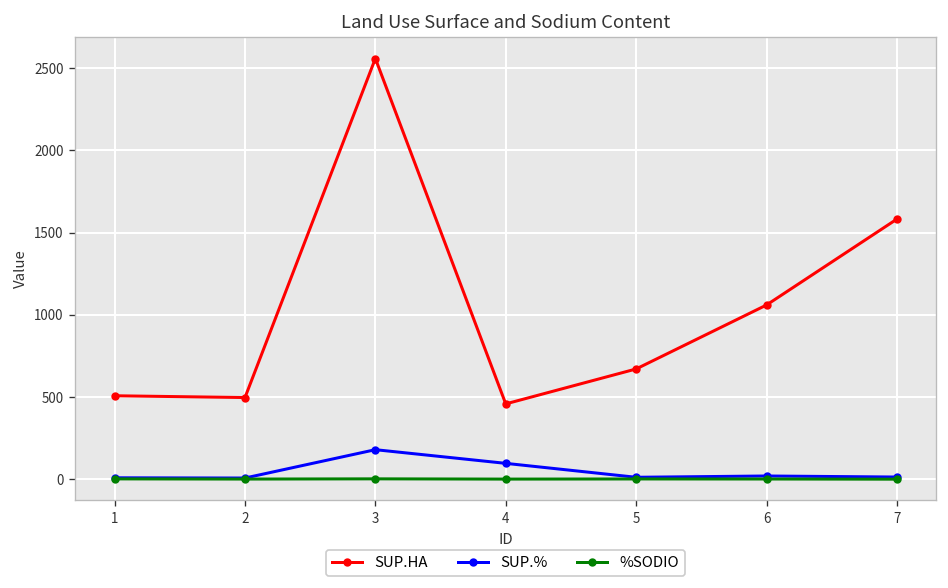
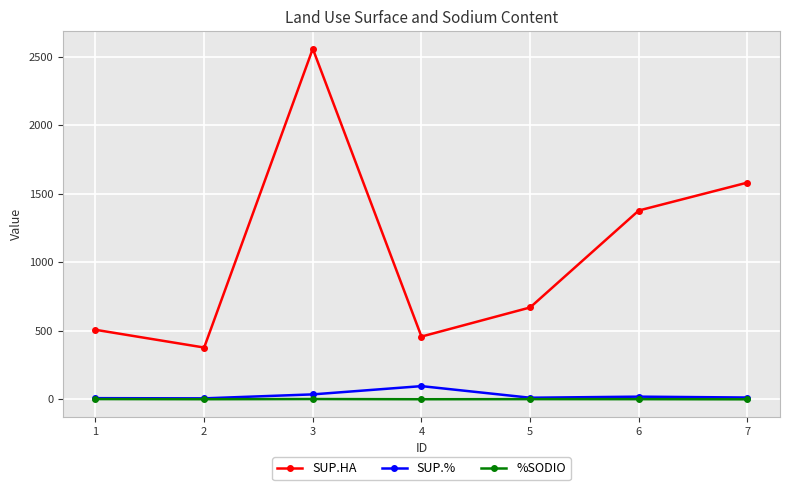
  {
    "SUP.HA": {
      "1": 510,
-     "2": 500,
+     "2": 380,
      "3": 2560,
      "4": 460,
      "5": 670,
-     "6": 1060,
+     "6": 1380,
      "7": 1580
    },
    "SUP.%": {
-     "3": 180,
+     "3": 40,
      "4": 100
    },
    "%SODIO": {
      "3": 0,
      "4": 0
    }
  }
